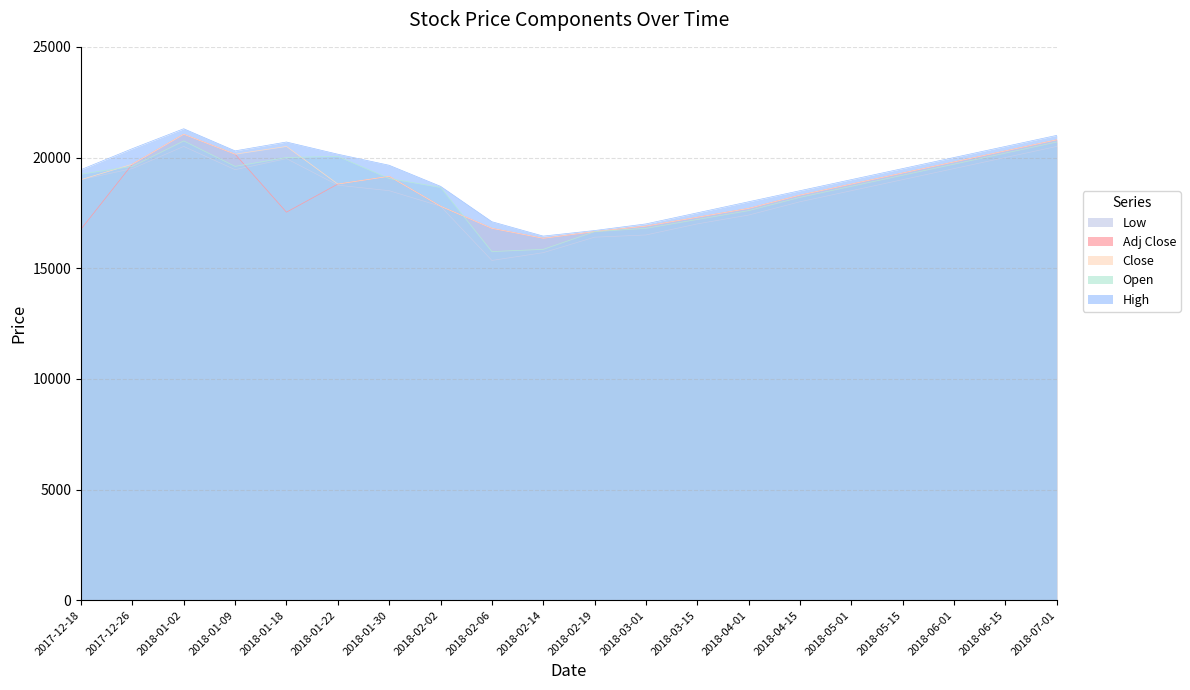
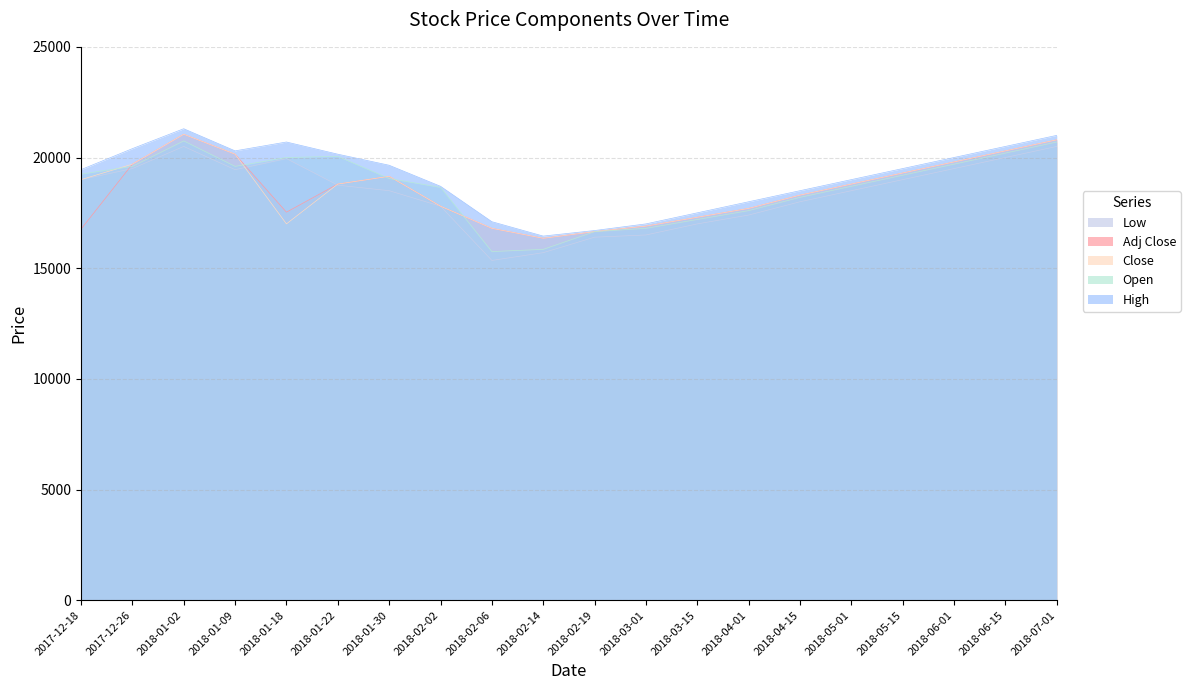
  {
    "Adj Close": {
      "2017-12-18": 16800,
      "2018-01-18": 17500
    },
    "Close": {
-     "2018-01-18": 20500
+     "2018-01-18": 17000
    }
  }
